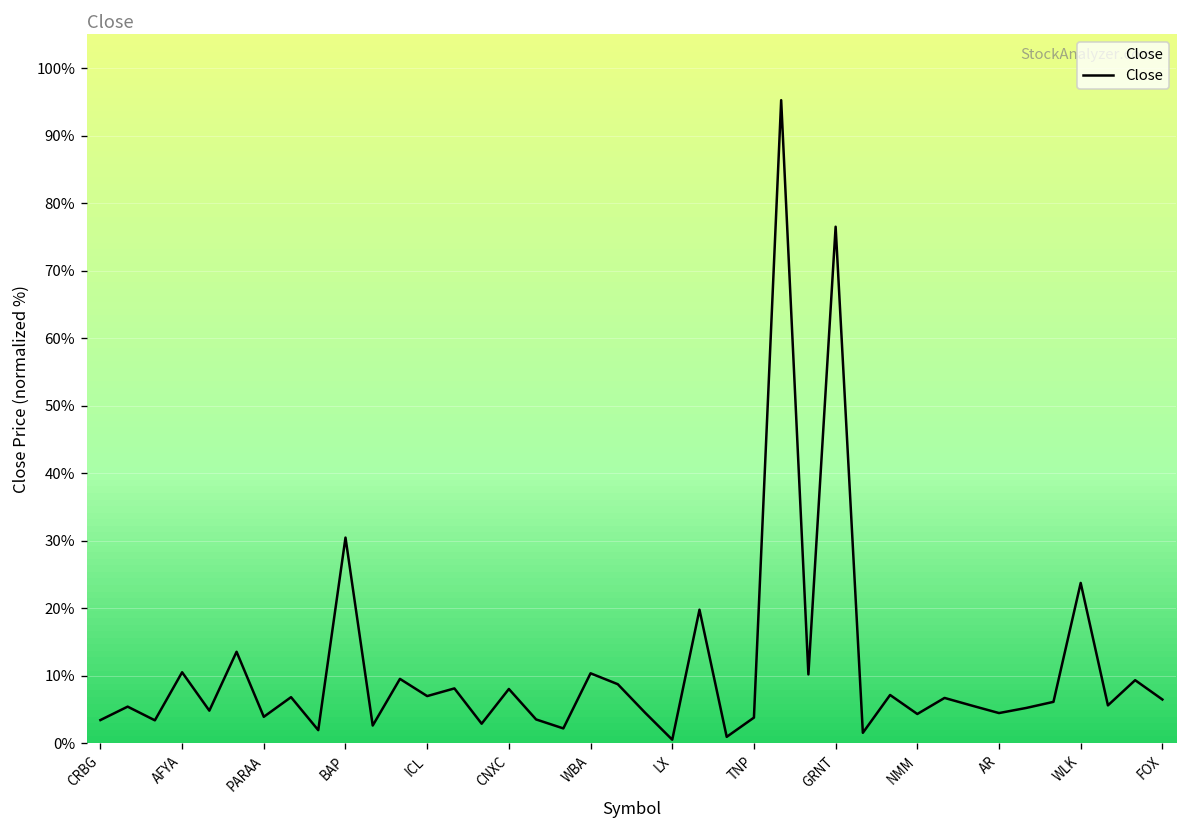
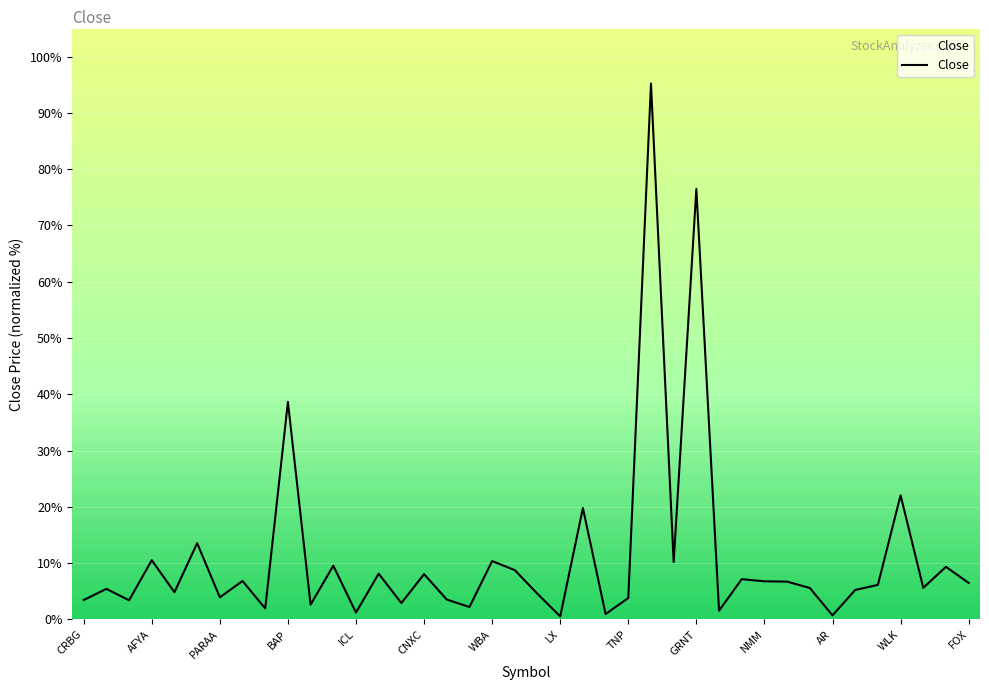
  {
    "CRBG": "3%",
    "AFYA": "11%",
    "PARAA": "4%",
-   "BAP": "30%",
-   "ICL": "7%",
+   "BAP": "39%",
+   "ICL": "1%",
    "CNXC": "8%",
    "WBA": "10%",
    "LX": "1%",
    "TNP": "4%",
    "GRNT": "76%",
-   "NMM": "4%",
-   "AR": "4%",
-   "WLK": "24%",
+   "NMM": "7%",
+   "AR": "1%",
+   "WLK": "22%",
    "FOX": "6%"
  }
